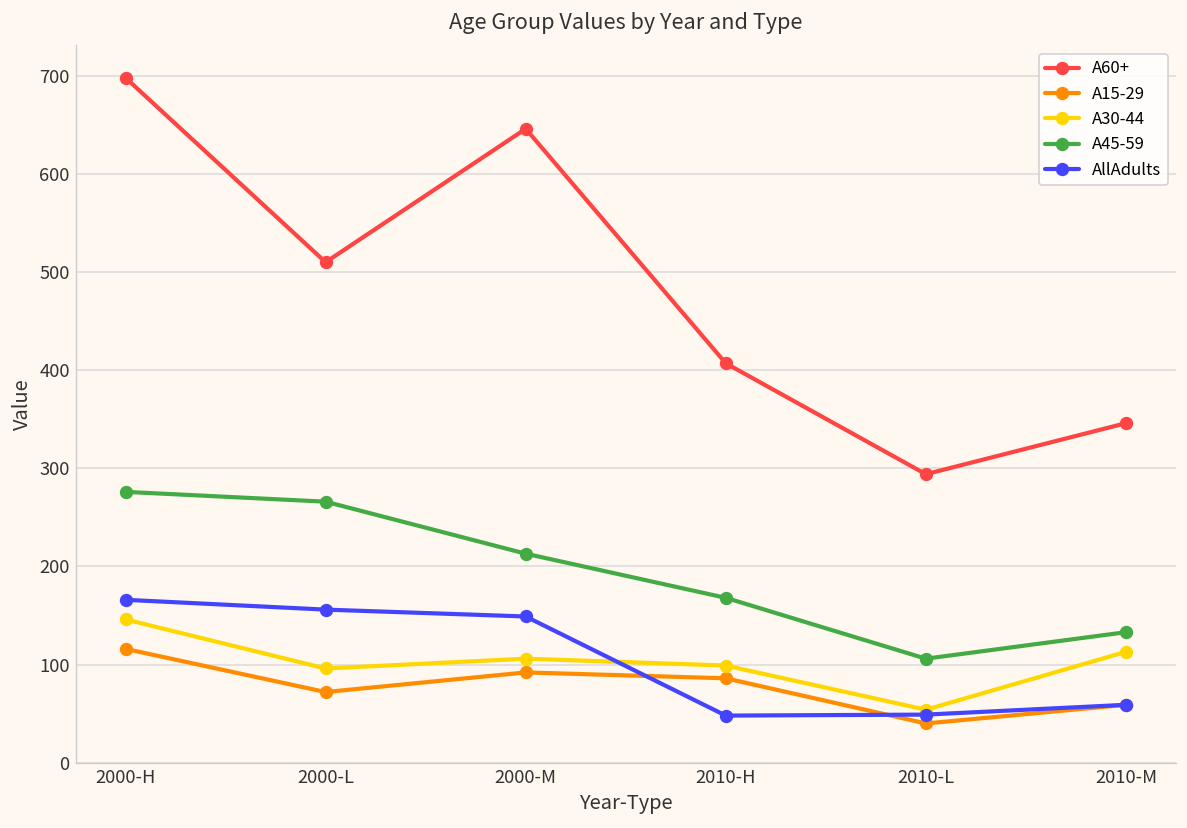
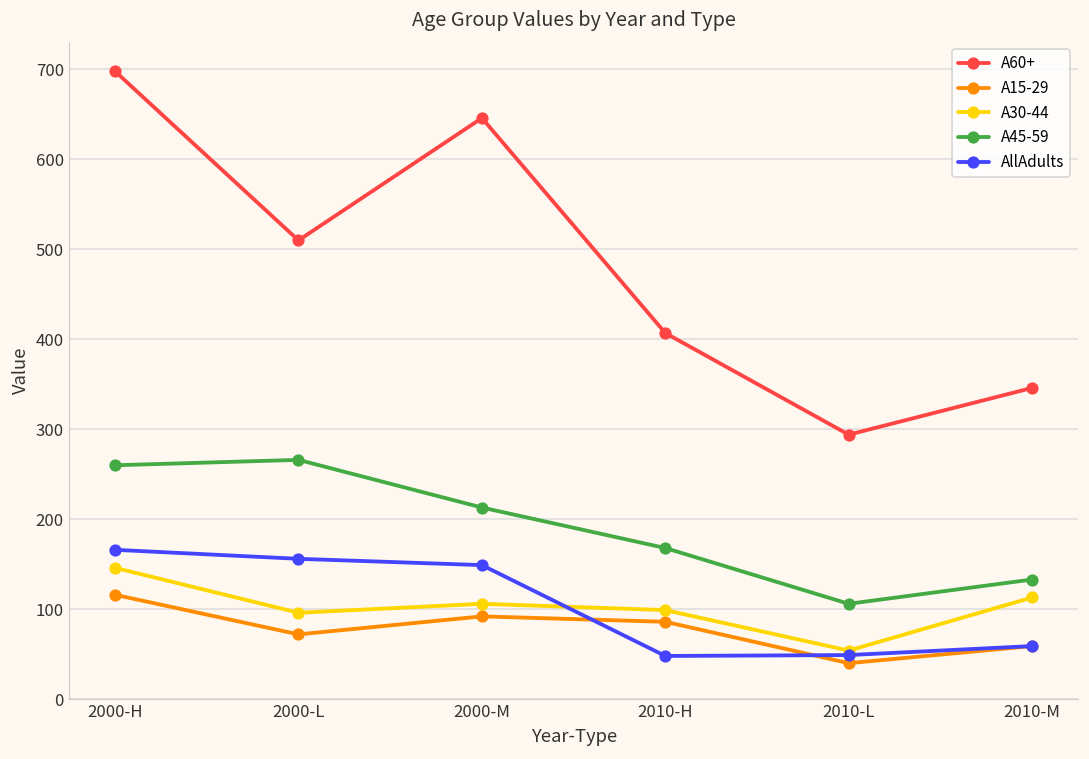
  {
    "A60+": {
      "2000-H": 700,
      "2000-L": 510,
      "2000-M": 650,
      "2010-H": 410,
      "2010-L": 290,
      "2010-M": 350
    },
    "A15-29": {
      "2000-H": 120,
      "2000-L": 70,
      "2000-M": 90,
      "2010-H": 90,
      "2010-L": 40
    },
    "A30-44": {
      "2000-H": 150,
      "2000-L": 100,
      "2000-M": 110,
      "2010-H": 100,
      "2010-L": 50,
      "2010-M": 110
    },
    "A45-59": {
-     "2000-H": 280,
+     "2000-H": 260,
      "2000-L": 270,
      "2000-M": 210,
      "2010-H": 170,
      "2010-L": 110,
      "2010-M": 130
    },
    "AllAdults": {
      "2000-H": 170,
      "2000-L": 160,
      "2000-M": 150,
      "2010-H": 50,
      "2010-L": 50
    }
  }
